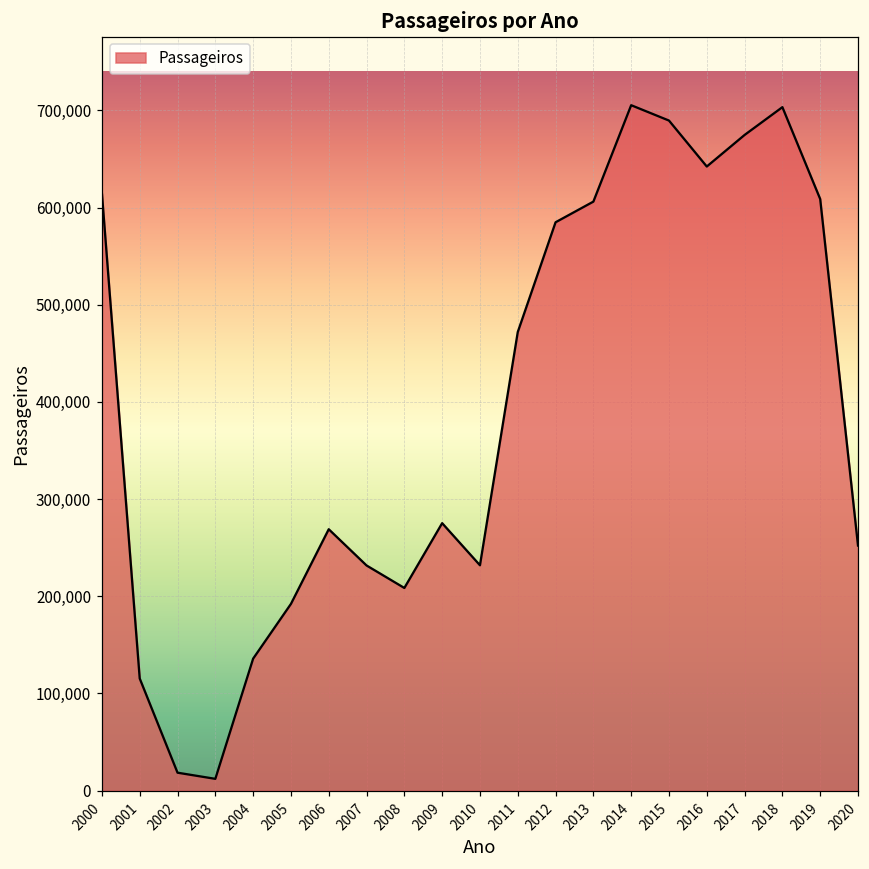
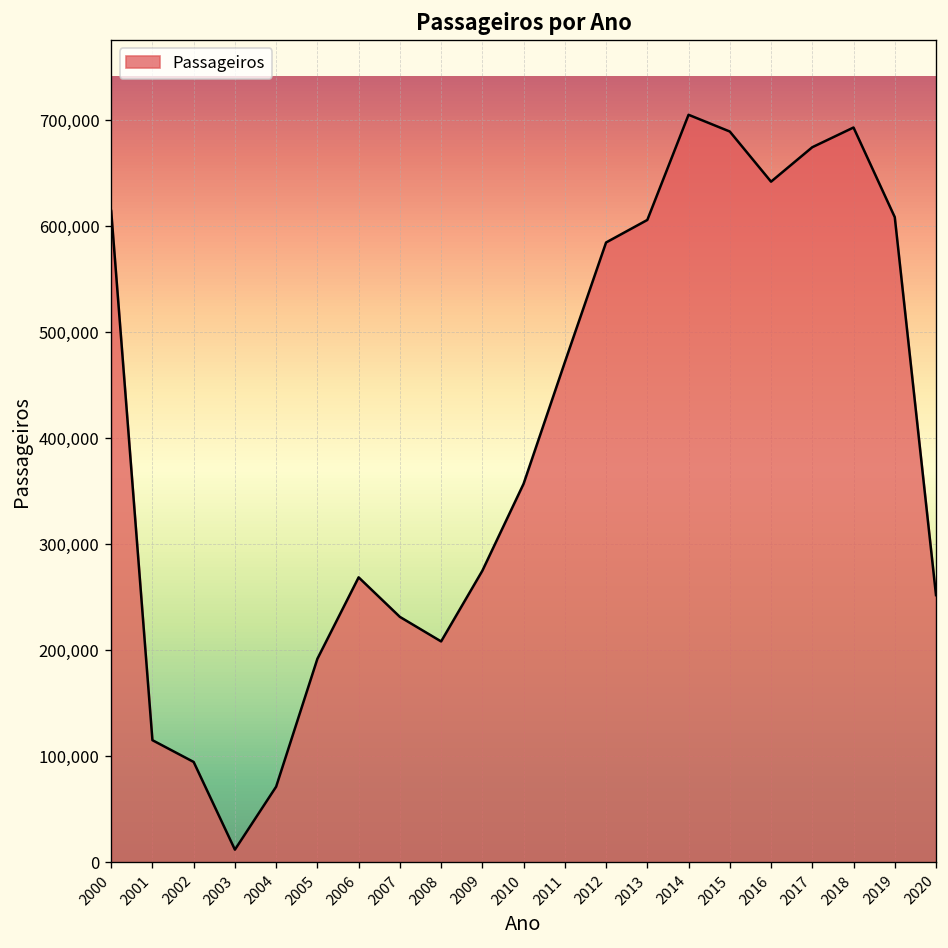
  {
    "2000": "610,000",
    "2001": "120,000",
-   "2002": "20,000",
+   "2002": "90,000",
    "2003": "10,000",
-   "2004": "140,000",
+   "2004": "70,000",
    "2005": "190,000",
    "2006": "270,000",
    "2007": "230,000",
    "2008": "210,000",
    "2009": "280,000",
-   "2010": "230,000",
+   "2010": "360,000",
    "2011": "470,000",
    "2012": "580,000",
    "2013": "610,000",
    "2014": "710,000",
    "2015": "690,000",
    "2016": "640,000",
    "2017": "670,000",
-   "2018": "700,000",
+   "2018": "690,000",
    "2019": "610,000",
    "2020": "250,000"
  }
